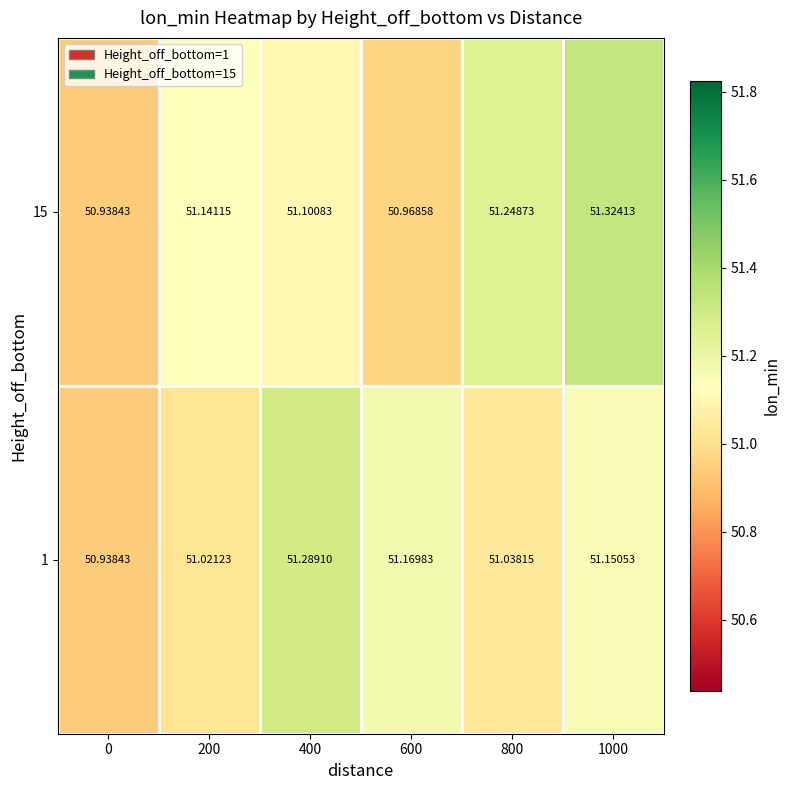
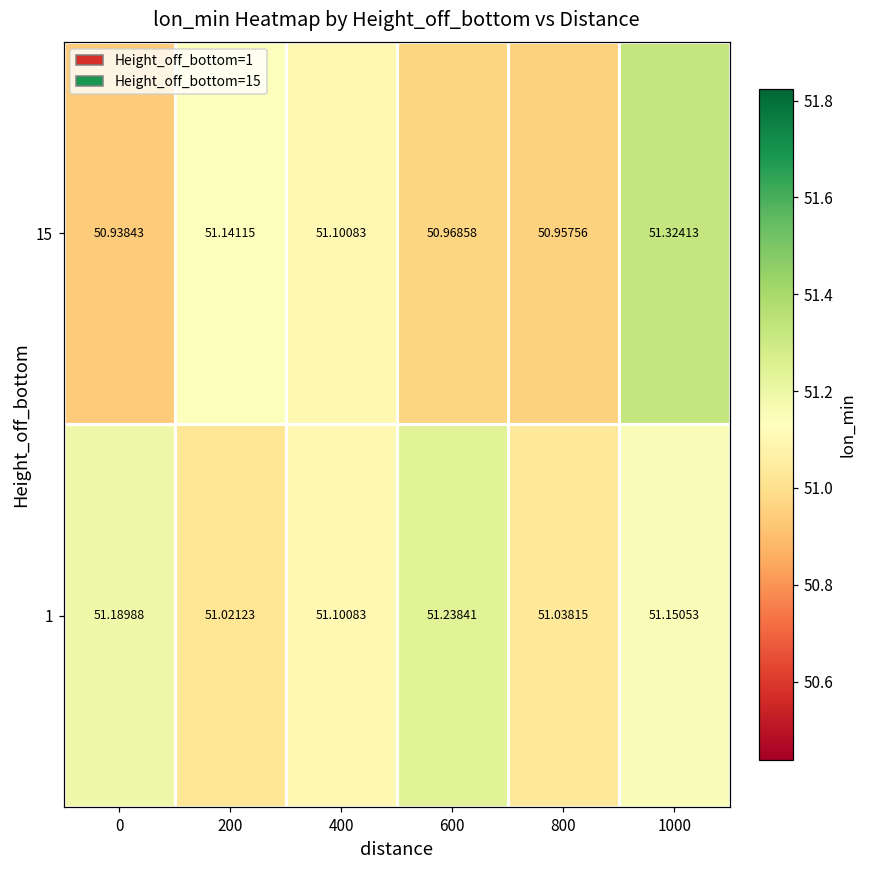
  {
    "15": {
      "0": 50.93843,
      "200": 51.14115,
      "400": 51.10083,
      "600": 50.96858,
-     "800": 51.24873,
+     "800": 50.95756,
      "1000": 51.32413
    },
    "1": {
-     "0": 50.93843,
+     "0": 51.18988,
      "200": 51.02123,
-     "400": 51.28910,
-     "600": 51.16983,
+     "400": 51.10083,
+     "600": 51.23841,
      "800": 51.03815,
      "1000": 51.15053
    }
  }
